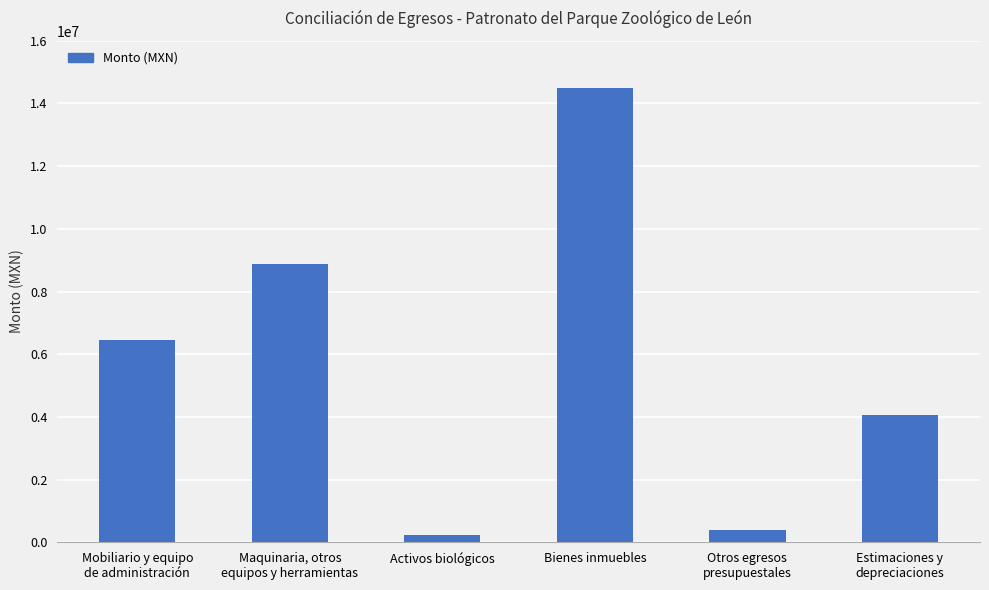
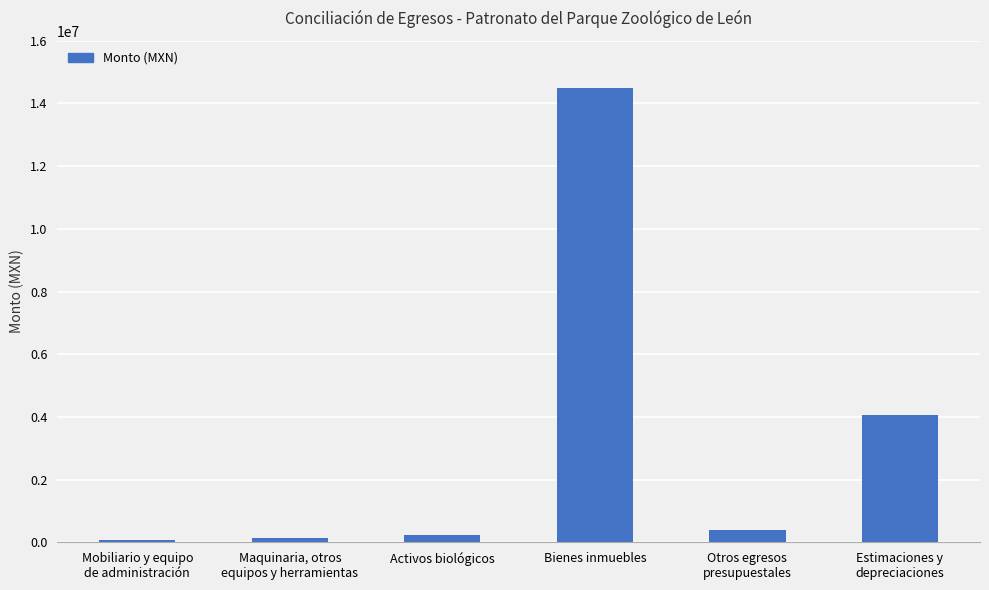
  {
-   "Mobiliario y equipo de administración": 6400000,
-   "Maquinaria, otros equipos y herramientas": 8900000,
+   "Mobiliario y equipo de administración": 100000,
+   "Maquinaria, otros equipos y herramientas": 100000,
    "Activos biológicos": 200000,
    "Bienes inmuebles": 14500000,
    "Otros egresos presupuestales": 400000,
    "Estimaciones y depreciaciones": 4100000
  }
